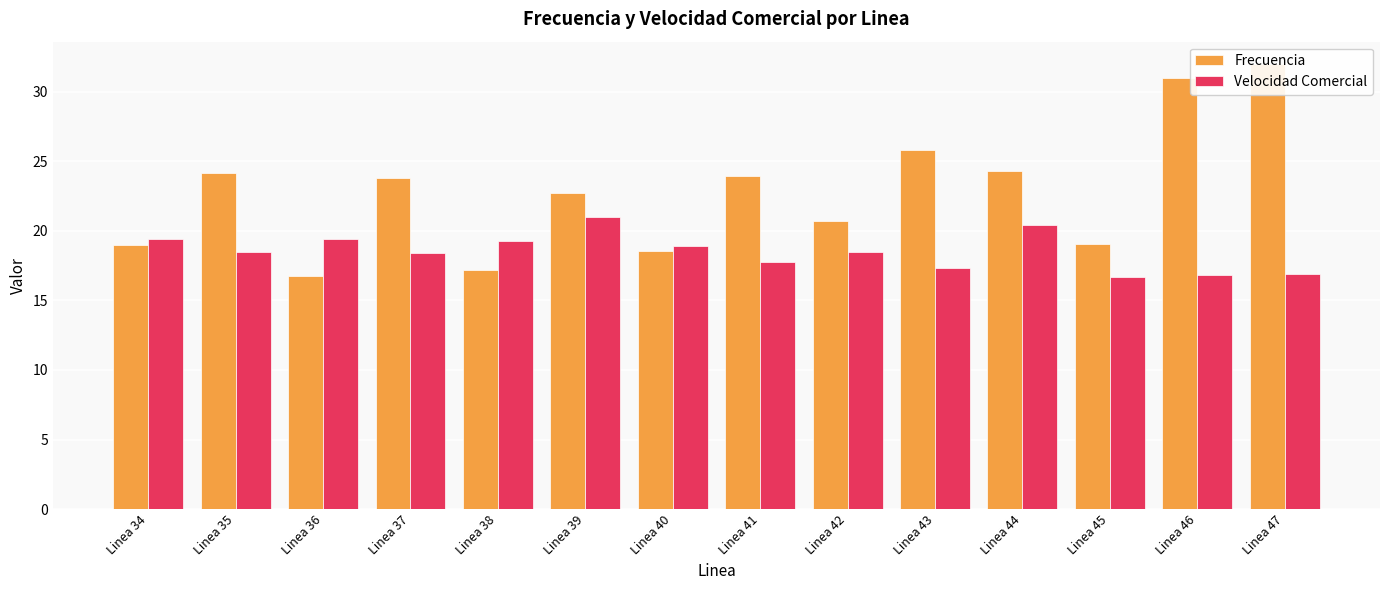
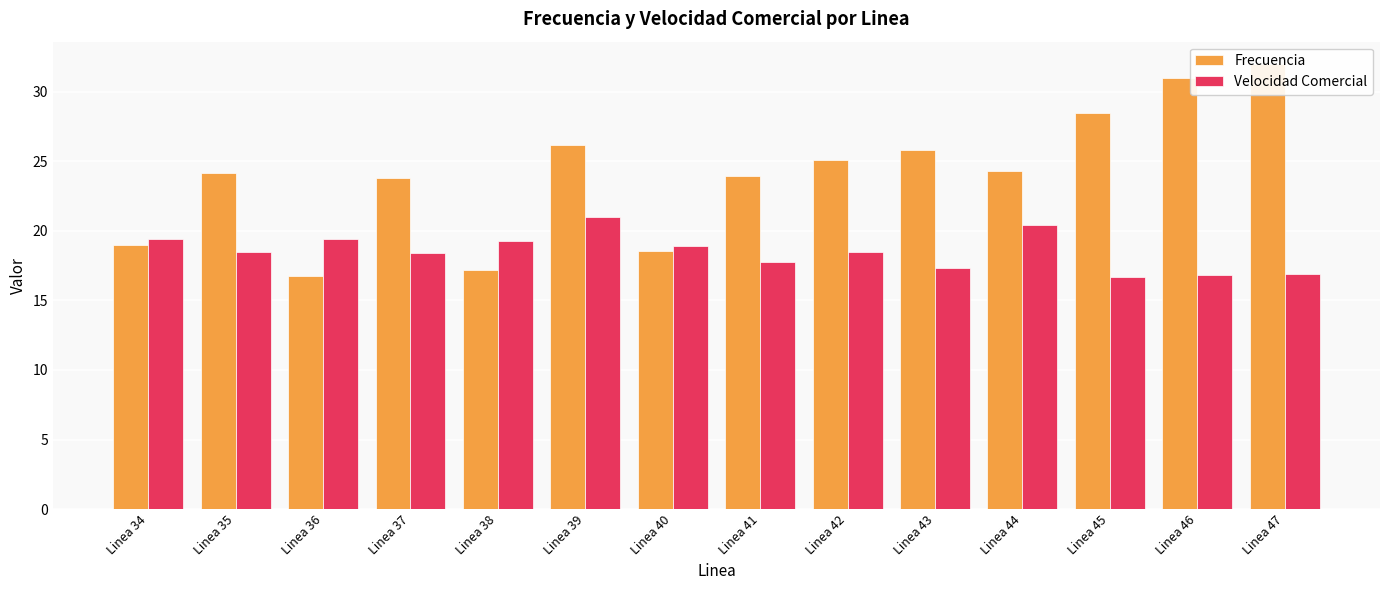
  {
    "Frecuencia": {
      "Linea 34": 19.0,
      "Linea 35": 24.1,
      "Linea 36": 16.8,
      "Linea 37": 23.8,
      "Linea 38": 17.2,
-     "Linea 39": 22.7,
+     "Linea 39": 26.2,
      "Linea 40": 18.5,
      "Linea 41": 24.0,
-     "Linea 42": 20.7,
+     "Linea 42": 25.1,
      "Linea 43": 25.8,
      "Linea 44": 24.3,
-     "Linea 45": 19.1,
+     "Linea 45": 28.5,
      "Linea 46": 31.0
    },
    "Velocidad Comercial": {
      "Linea 34": 19.4,
      "Linea 35": 18.5,
      "Linea 36": 19.4,
      "Linea 37": 18.4,
      "Linea 38": 19.2,
      "Linea 39": 21.0,
      "Linea 40": 18.9,
      "Linea 41": 17.8,
      "Linea 42": 18.5,
      "Linea 43": 17.3,
      "Linea 44": 20.4,
      "Linea 45": 16.7,
      "Linea 46": 16.8,
      "Linea 47": 16.9
    }
  }
